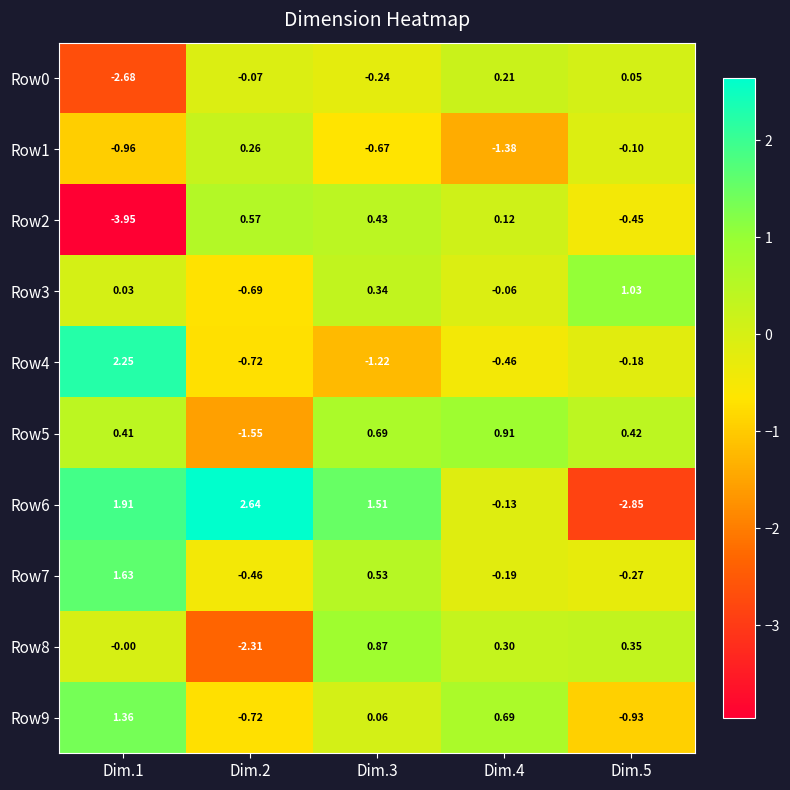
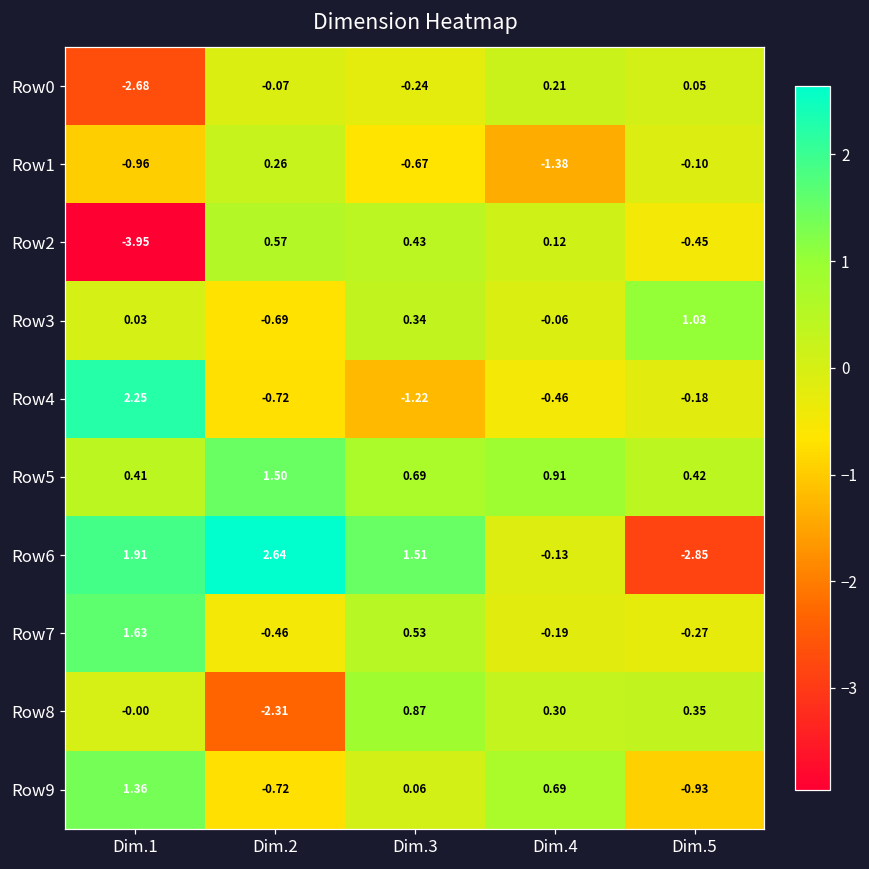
  {
    "Row0": {
      "Dim.1": -2.68,
      "Dim.2": -0.07,
      "Dim.3": -0.24,
      "Dim.4": 0.21,
      "Dim.5": 0.05
    },
    "Row1": {
      "Dim.1": -0.96,
      "Dim.2": 0.26,
      "Dim.3": -0.67,
      "Dim.4": -1.38,
      "Dim.5": -0.10
    },
    "Row2": {
      "Dim.1": -3.95,
      "Dim.2": 0.57,
      "Dim.3": 0.43,
      "Dim.4": 0.12,
      "Dim.5": -0.45
    },
    "Row3": {
      "Dim.1": 0.03,
      "Dim.2": -0.69,
      "Dim.3": 0.34,
      "Dim.4": -0.06,
      "Dim.5": 1.03
    },
    "Row4": {
      "Dim.1": 2.25,
      "Dim.2": -0.72,
      "Dim.3": -1.22,
      "Dim.4": -0.46,
      "Dim.5": -0.18
    },
    "Row5": {
      "Dim.1": 0.41,
-     "Dim.2": -1.55,
+     "Dim.2": 1.50,
      "Dim.3": 0.69,
      "Dim.4": 0.91,
      "Dim.5": 0.42
    },
    "Row6": {
      "Dim.1": 1.91,
      "Dim.2": 2.64,
      "Dim.3": 1.51,
      "Dim.4": -0.13,
      "Dim.5": -2.85
    },
    "Row7": {
      "Dim.1": 1.63,
      "Dim.2": -0.46,
      "Dim.3": 0.53,
      "Dim.4": -0.19,
      "Dim.5": -0.27
    },
    "Row8": {
      "Dim.1": -0.00,
      "Dim.2": -2.31,
      "Dim.3": 0.87,
      "Dim.4": 0.30,
      "Dim.5": 0.35
    },
    "Row9": {
      "Dim.1": 1.36,
      "Dim.2": -0.72,
      "Dim.3": 0.06,
      "Dim.4": 0.69,
      "Dim.5": -0.93
    }
  }
